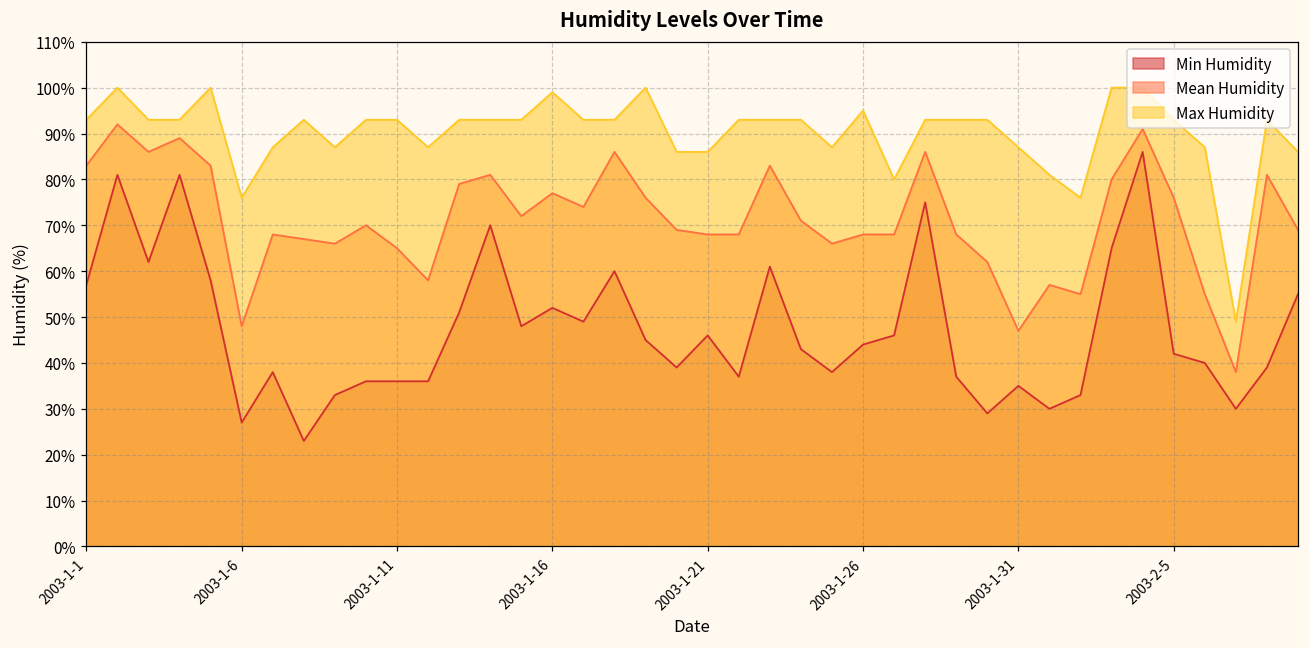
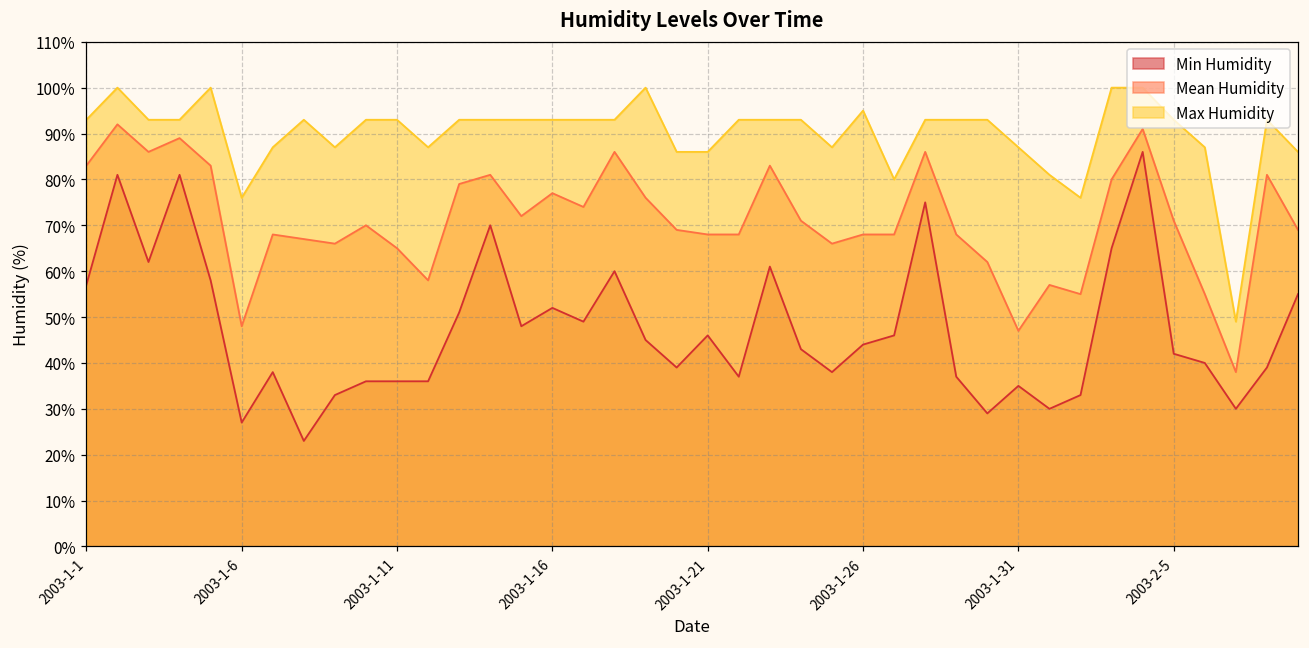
  {
    "Min Humidity": {
      "2003-1-1": "57%",
      "2003-1-6": "27%",
      "2003-1-11": "36%",
      "2003-1-16": "52%",
      "2003-1-21": "46%",
      "2003-1-26": "44%",
      "2003-1-31": "35%",
      "2003-2-5": "42%"
    },
    "Mean Humidity": {
      "2003-1-1": "83%",
      "2003-1-6": "48%",
      "2003-1-11": "65%",
      "2003-1-16": "77%",
      "2003-1-21": "68%",
      "2003-1-26": "68%",
      "2003-1-31": "47%",
-     "2003-2-5": "76%"
+     "2003-2-5": "71%"
    },
    "Max Humidity": {
      "2003-1-1": "93%",
      "2003-1-6": "76%",
      "2003-1-11": "93%",
-     "2003-1-16": "99%",
+     "2003-1-16": "93%",
      "2003-1-21": "86%",
      "2003-1-26": "95%",
      "2003-1-31": "87%"
    }
  }
